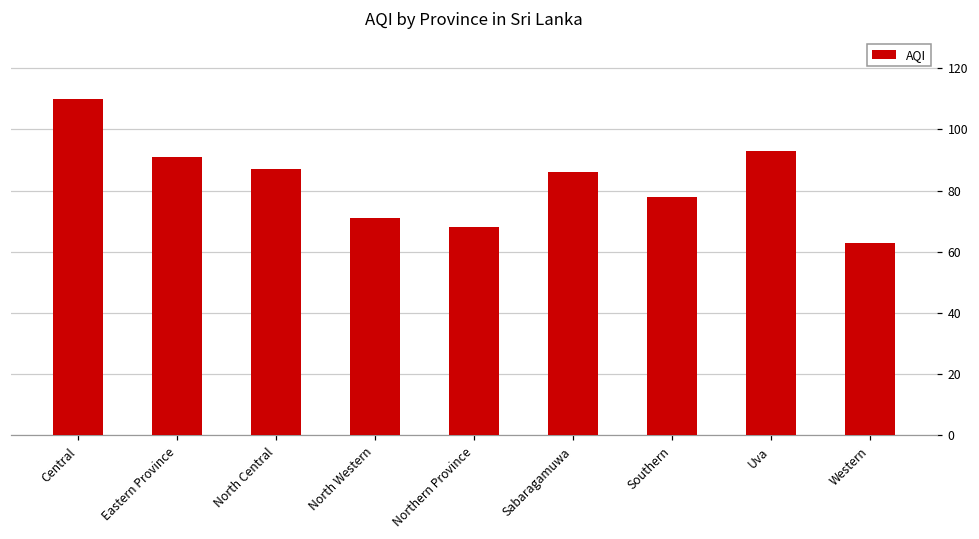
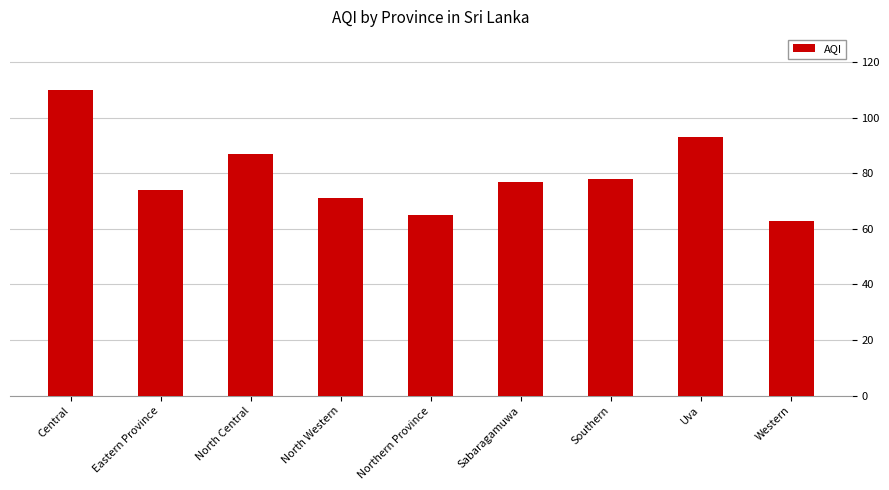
  {
    "Central": 110,
-   "Eastern Province": 91,
+   "Eastern Province": 74,
    "North Central": 87,
    "North Western": 71,
-   "Northern Province": 68,
-   "Sabaragamuwa": 86,
+   "Northern Province": 65,
+   "Sabaragamuwa": 77,
    "Southern": 78,
    "Uva": 93,
    "Western": 63
  }
